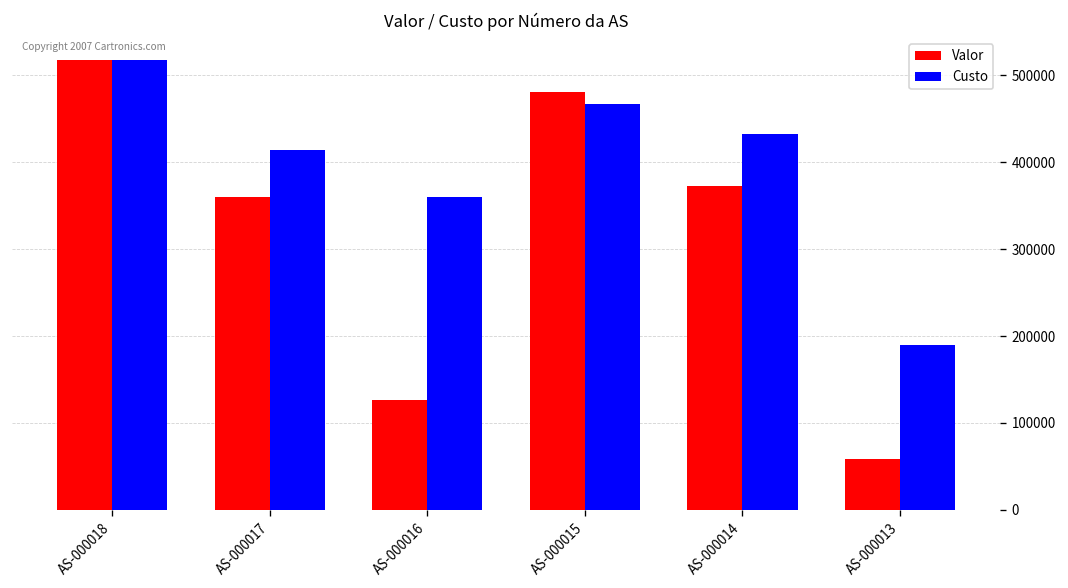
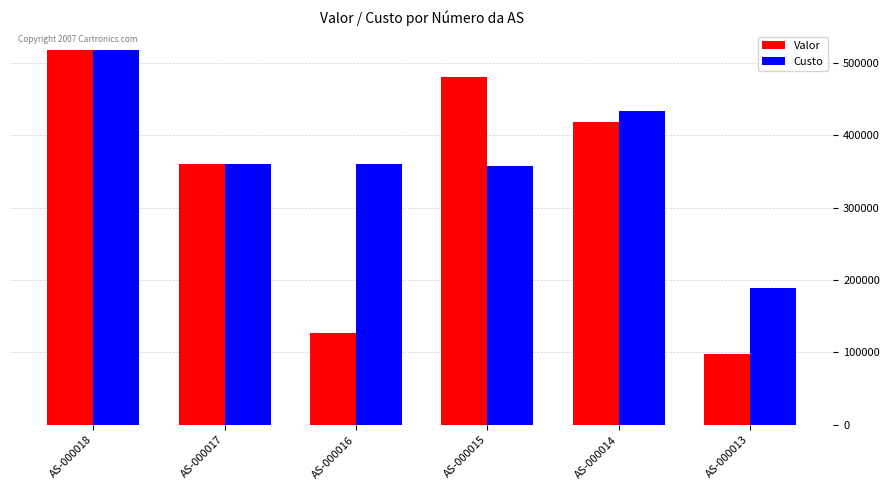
  {
    "Valor": {
      "AS-000017": 360000,
      "AS-000016": 130000,
      "AS-000015": 480000,
-     "AS-000014": 370000,
-     "AS-000013": 60000
+     "AS-000014": 420000,
+     "AS-000013": 100000
    },
    "Custo": {
-     "AS-000017": 410000,
+     "AS-000017": 360000,
      "AS-000016": 360000,
-     "AS-000015": 470000,
+     "AS-000015": 360000,
      "AS-000014": 430000,
      "AS-000013": 190000
    }
  }
